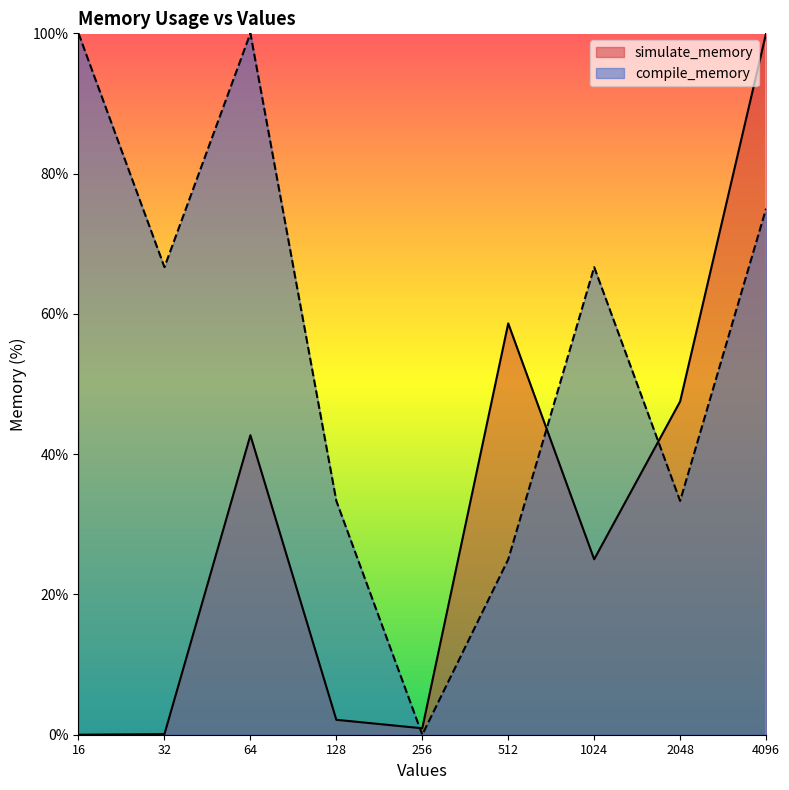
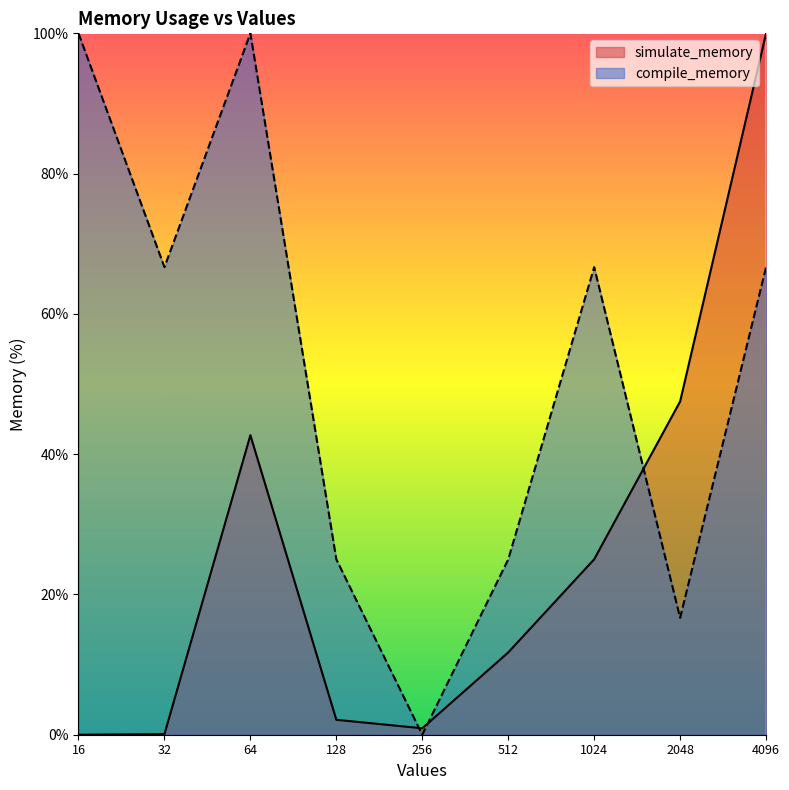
  {
    "simulate_memory": {
      "16": "0%",
      "32": "0%",
      "64": "43%",
      "128": "2%",
      "256": "1%",
-     "512": "59%",
+     "512": "12%",
      "1024": "25%",
      "2048": "48%",
      "4096": "100%"
    },
    "compile_memory": {
      "16": "100%",
      "32": "67%",
      "64": "100%",
-     "128": "33%",
+     "128": "25%",
      "256": "0%",
      "512": "25%",
      "1024": "67%",
-     "2048": "33%",
-     "4096": "75%"
+     "2048": "17%",
+     "4096": "67%"
    }
  }
